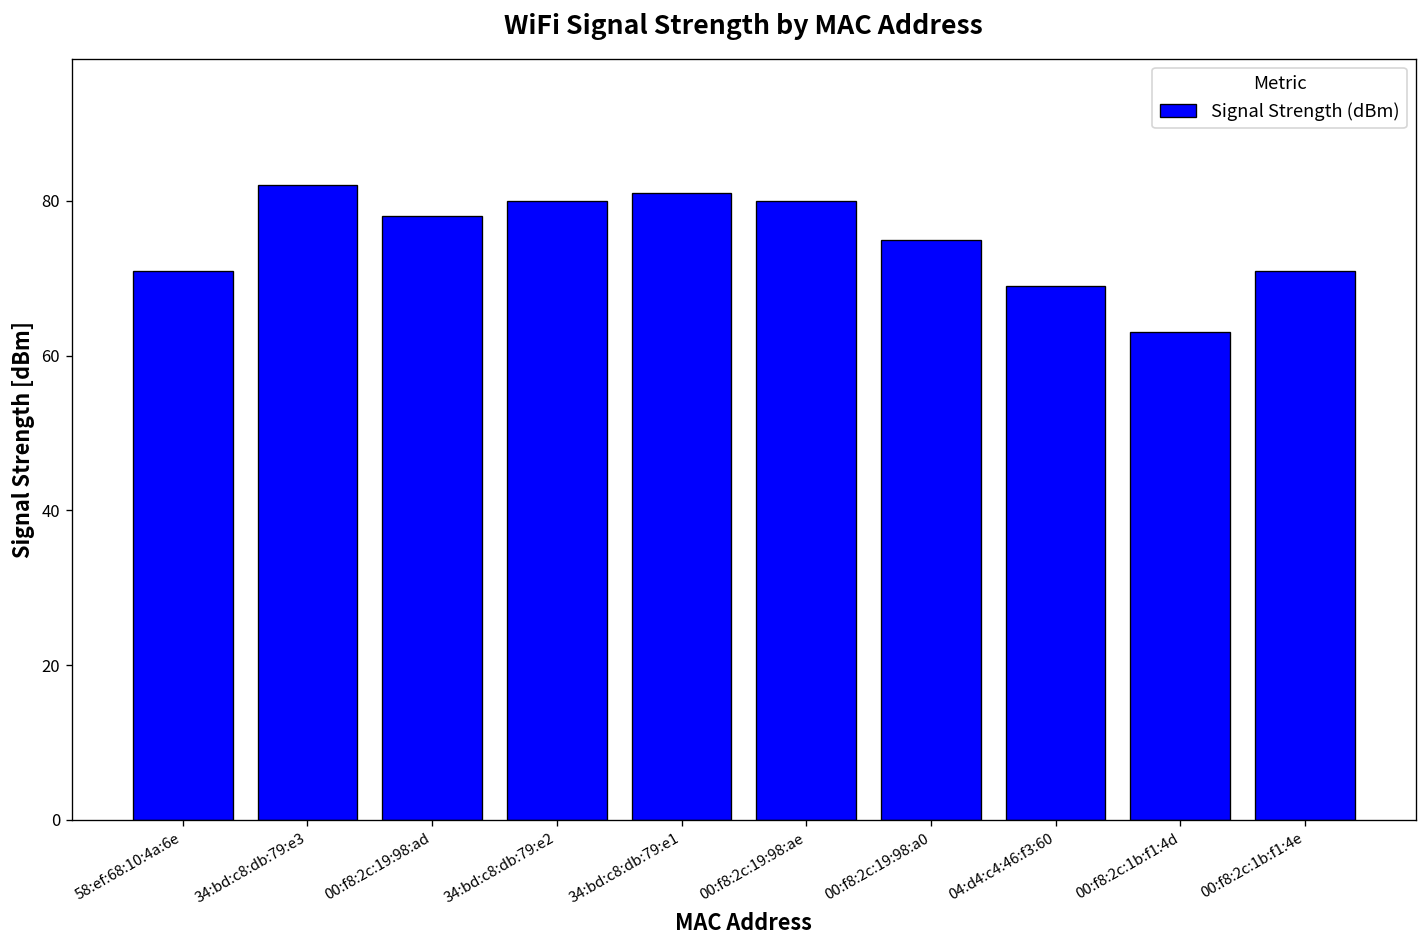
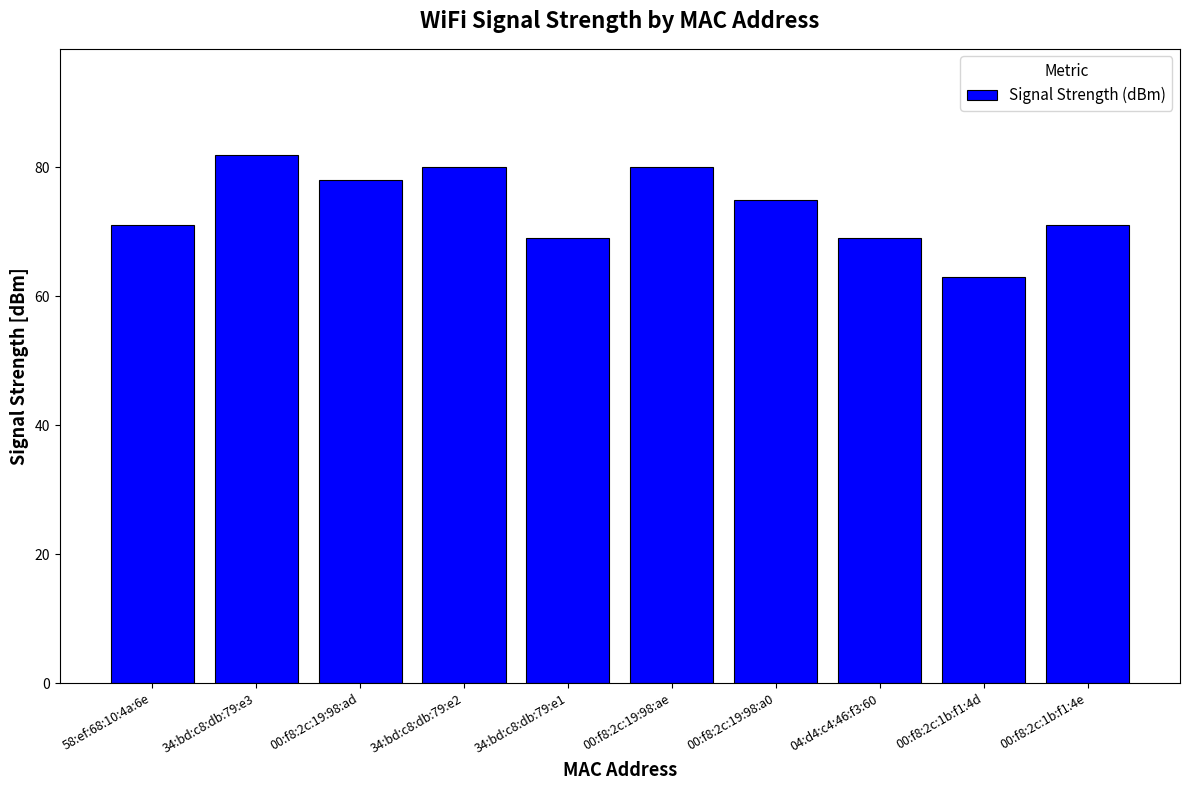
  {
    "58:ef:68:10:4a:6e": 71,
    "34:bd:c8:db:79:e3": 82,
    "00:f8:2c:19:98:ad": 78,
    "34:bd:c8:db:79:e2": 80,
-   "34:bd:c8:db:79:e1": 81,
+   "34:bd:c8:db:79:e1": 69,
    "00:f8:2c:19:98:ae": 80,
    "00:f8:2c:19:98:a0": 75,
    "04:d4:c4:46:f3:60": 69,
    "00:f8:2c:1b:f1:4d": 63,
    "00:f8:2c:1b:f1:4e": 71
  }
